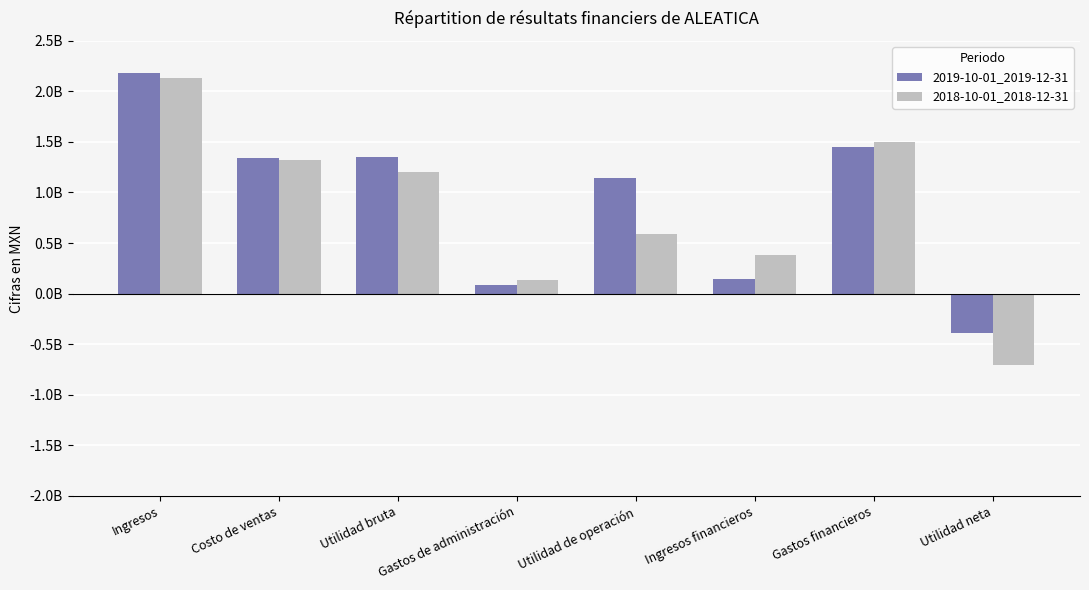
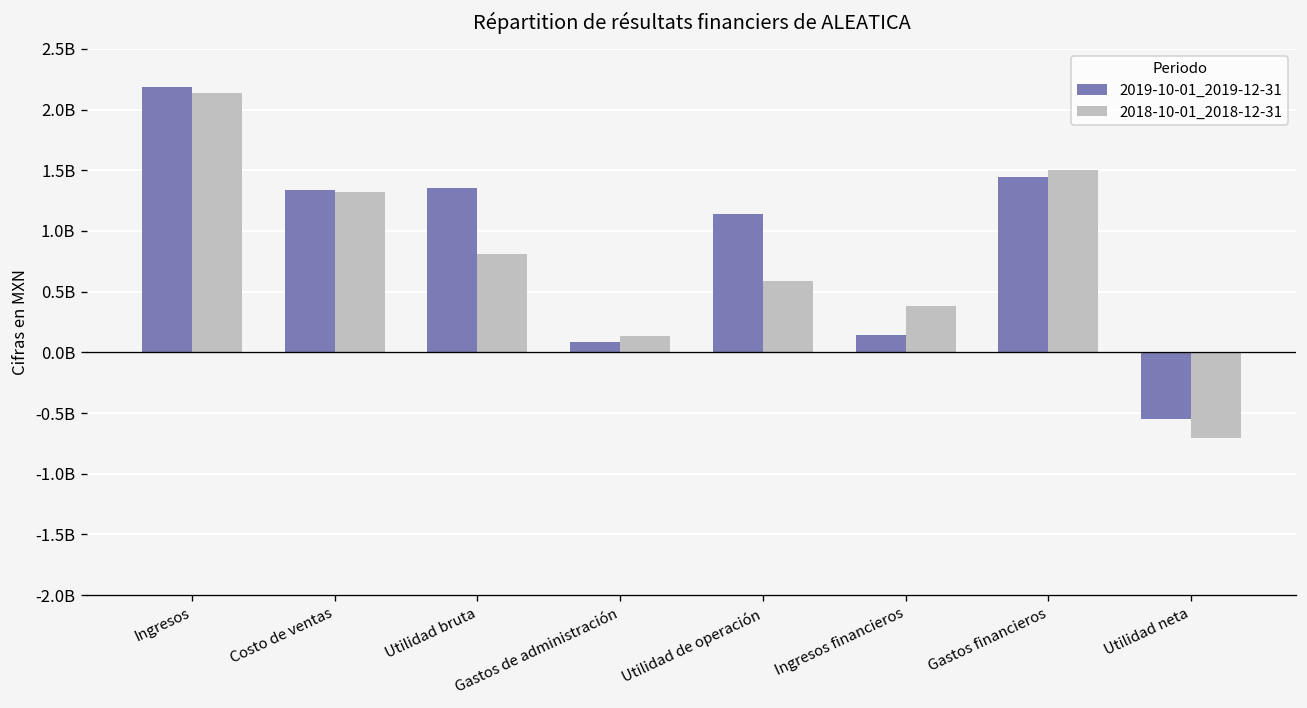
  {
    "2019-10-01_2019-12-31": {
      "Ingresos": 2180000000,
      "Costo de ventas": 1340000000,
      "Utilidad bruta": 1350000000,
      "Gastos de administración": 80000000,
      "Utilidad de operación": 1140000000,
      "Ingresos financieros": 150000000,
      "Gastos financieros": 1450000000,
-     "Utilidad neta": -390000000
+     "Utilidad neta": -550000000
    },
    "2018-10-01_2018-12-31": {
      "Ingresos": 2130000000,
      "Costo de ventas": 1320000000,
-     "Utilidad bruta": 1200000000,
+     "Utilidad bruta": 810000000,
      "Gastos de administración": 130000000,
      "Utilidad de operación": 590000000,
      "Ingresos financieros": 380000000,
      "Gastos financieros": 1500000000,
      "Utilidad neta": -710000000
    }
  }
